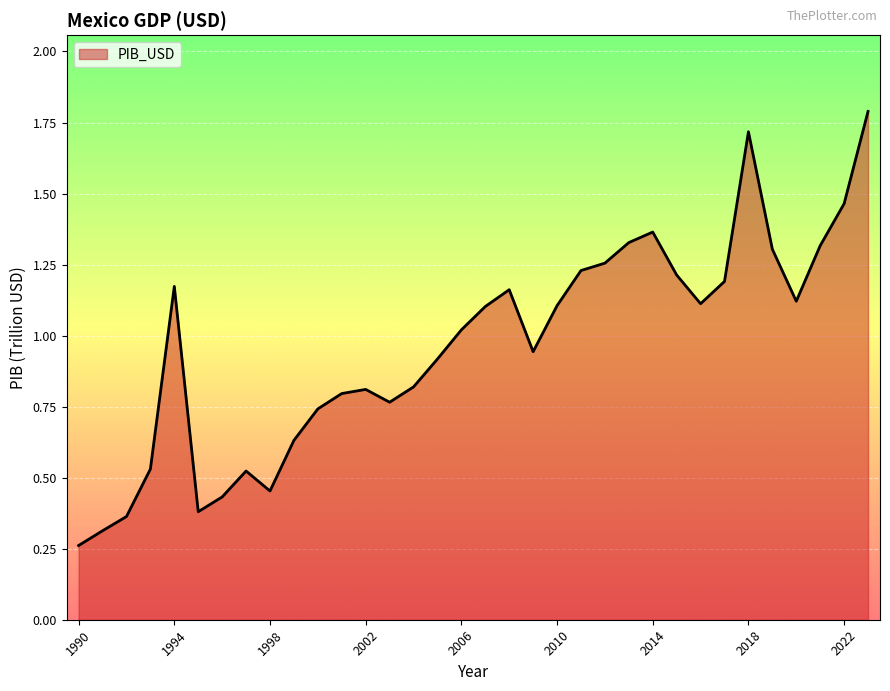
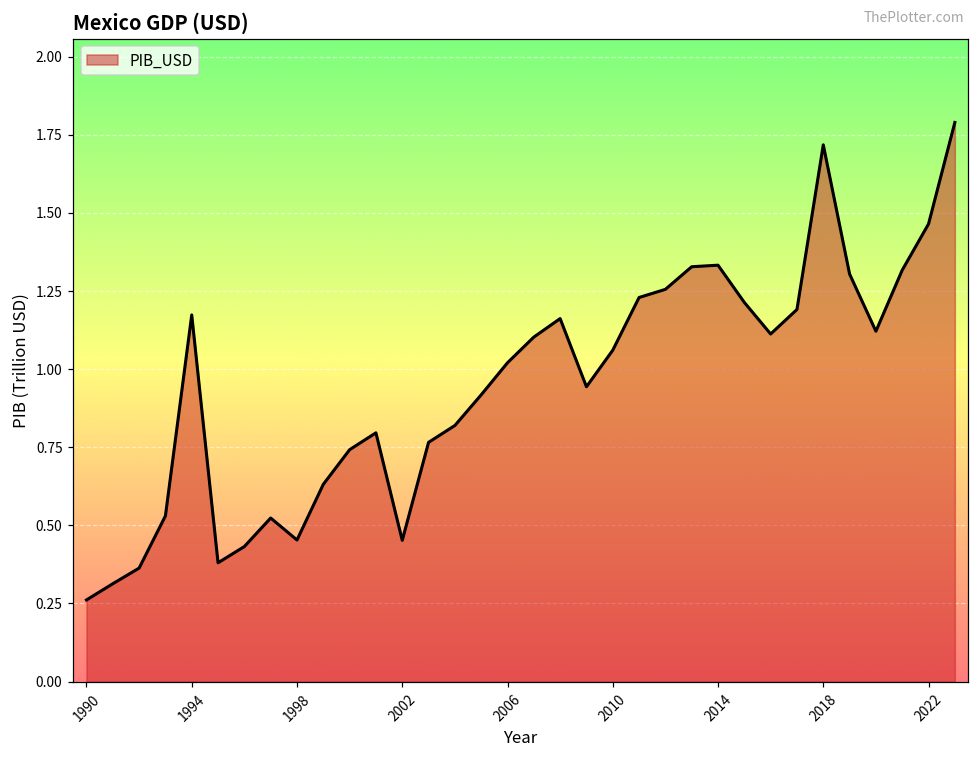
  {
    "1990": 0.26,
    "1994": 1.17,
    "1998": 0.45,
-   "2002": 0.81,
+   "2002": 0.45,
    "2006": 1.02,
-   "2010": 1.11,
-   "2014": 1.36,
+   "2010": 1.06,
+   "2014": 1.33,
    "2018": 1.72,
    "2022": 1.46
  }
